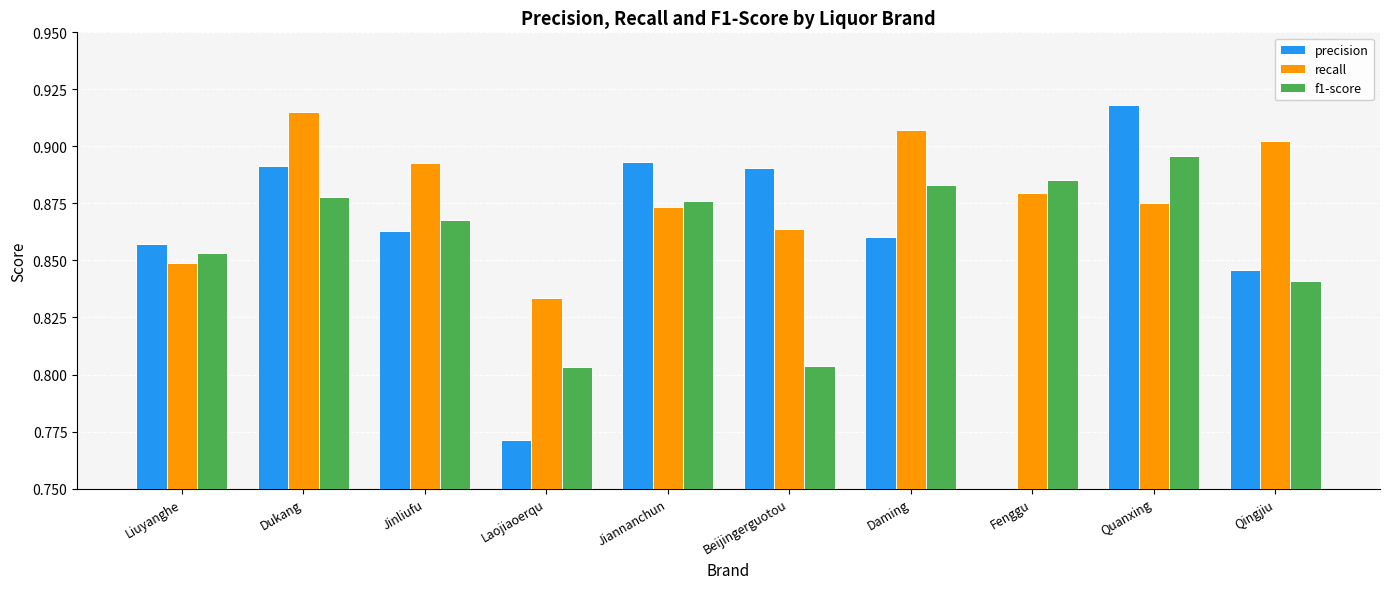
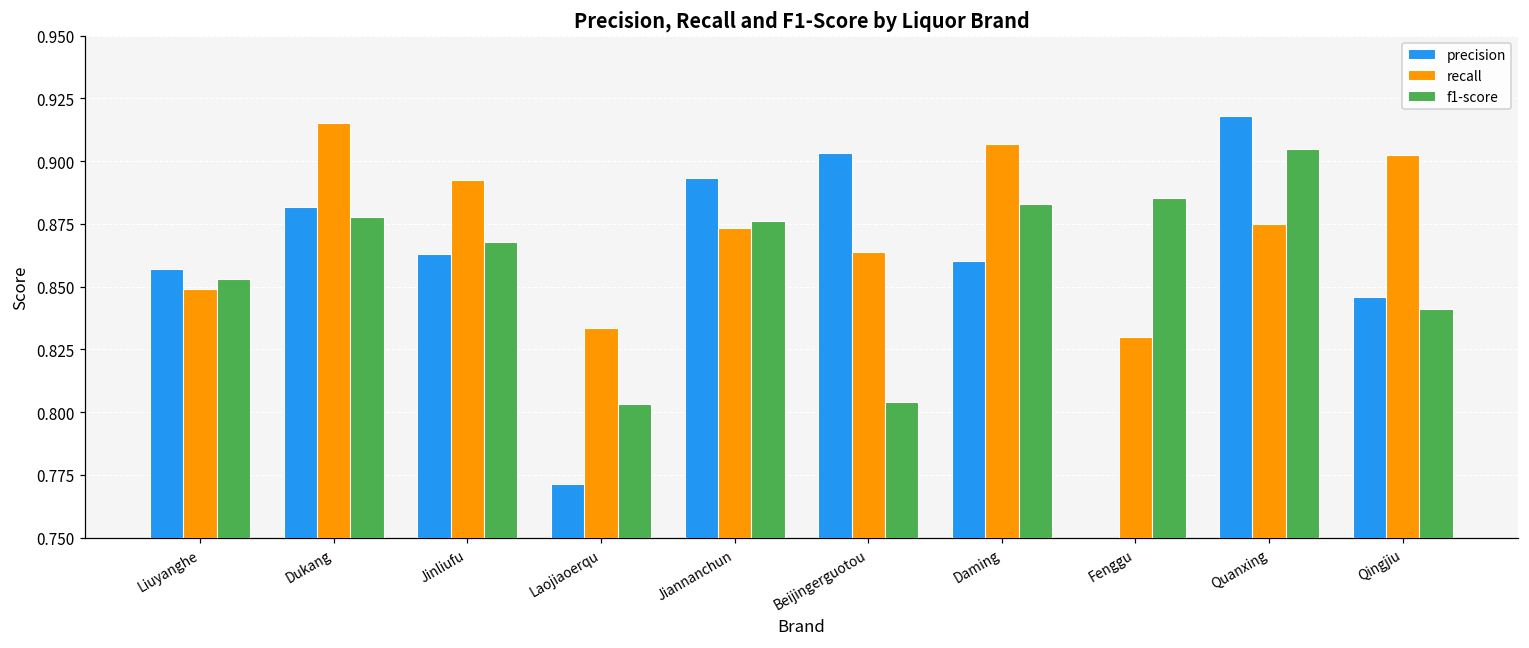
  {
    "precision": {
      "Liuyanghe": 0.857,
-     "Dukang": 0.891,
+     "Dukang": 0.882,
      "Jinliufu": 0.863,
      "Laojiaoerqu": 0.771,
      "Jiannanchun": 0.893,
-     "Beijingerguotou": 0.891,
+     "Beijingerguotou": 0.903,
      "Daming": 0.860,
      "Quanxing": 0.918,
      "Qingjiu": 0.846
    },
    "recall": {
      "Liuyanghe": 0.849,
      "Dukang": 0.915,
      "Jinliufu": 0.893,
      "Laojiaoerqu": 0.833,
      "Jiannanchun": 0.873,
      "Beijingerguotou": 0.864,
      "Daming": 0.907,
-     "Fenggu": 0.880,
+     "Fenggu": 0.830,
      "Quanxing": 0.875,
      "Qingjiu": 0.902
    },
    "f1-score": {
      "Liuyanghe": 0.853,
      "Dukang": 0.878,
      "Jinliufu": 0.868,
      "Laojiaoerqu": 0.803,
      "Jiannanchun": 0.876,
      "Beijingerguotou": 0.804,
      "Daming": 0.883,
      "Fenggu": 0.885,
-     "Quanxing": 0.896,
+     "Quanxing": 0.905,
      "Qingjiu": 0.841
    }
  }
